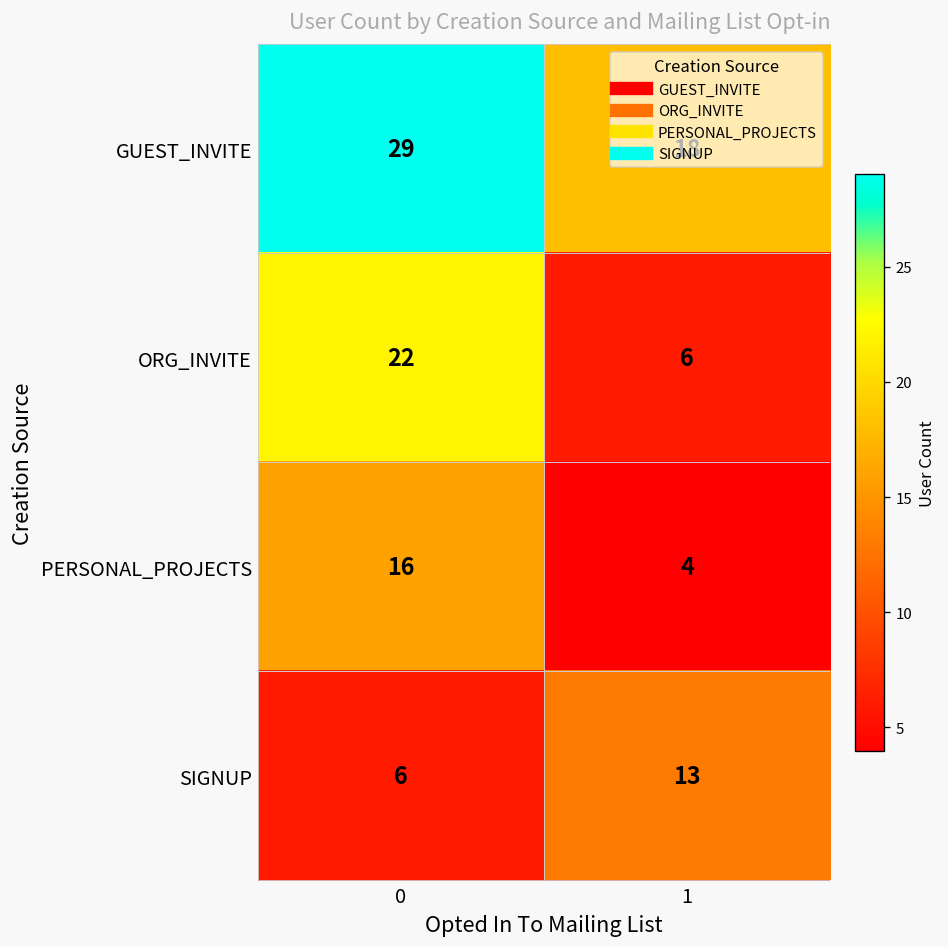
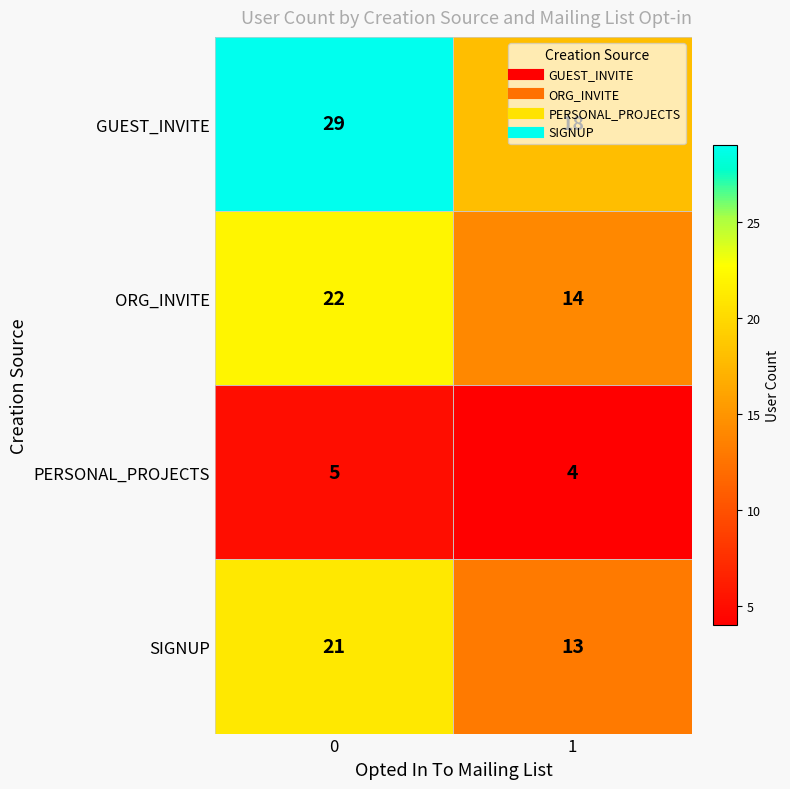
  {
    "GUEST_INVITE": {
      "0": 29
    },
    "ORG_INVITE": {
      "0": 22,
-     "1": 6
+     "1": 14
    },
    "PERSONAL_PROJECTS": {
-     "0": 16,
+     "0": 5,
      "1": 4
    },
    "SIGNUP": {
-     "0": 6,
+     "0": 21,
      "1": 13
    }
  }
